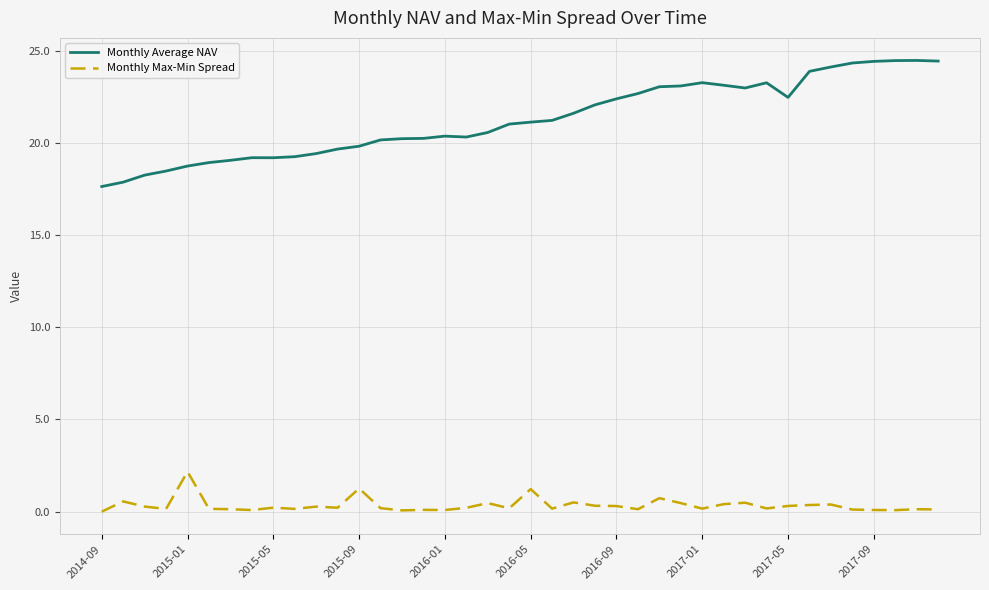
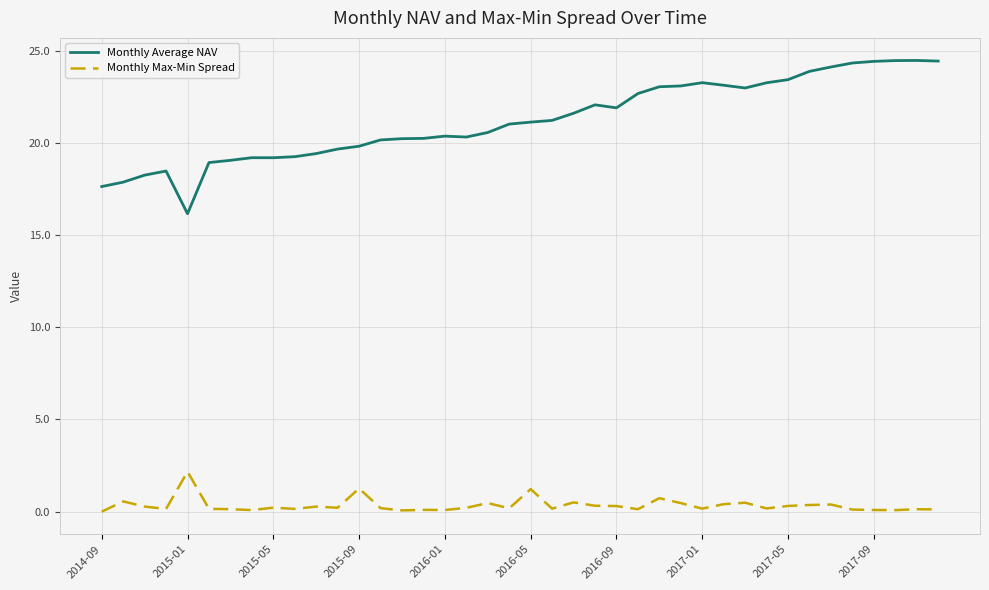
  {
    "Monthly Average NAV": {
      "2014-09": 17.6,
-     "2015-01": 18.7,
+     "2015-01": 16.2,
      "2015-05": 19.2,
      "2015-09": 19.8,
      "2016-01": 20.4,
      "2016-05": 21.1,
-     "2016-09": 22.4,
+     "2016-09": 21.9,
      "2017-01": 23.3,
-     "2017-05": 22.5,
+     "2017-05": 23.4,
      "2017-09": 24.4
    },
    "Monthly Max-Min Spread": {
      "2014-09": 0.0,
      "2015-01": 2.2,
      "2015-05": 0.2,
      "2015-09": 1.3,
      "2016-01": 0.1,
      "2016-05": 1.2,
      "2016-09": 0.3,
      "2017-01": 0.2,
      "2017-05": 0.3,
      "2017-09": 0.1
    }
  }
